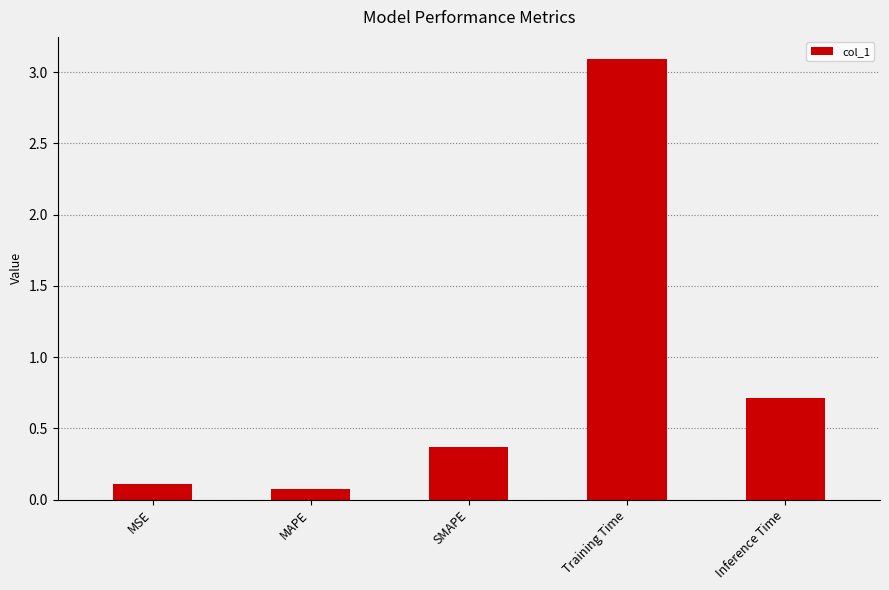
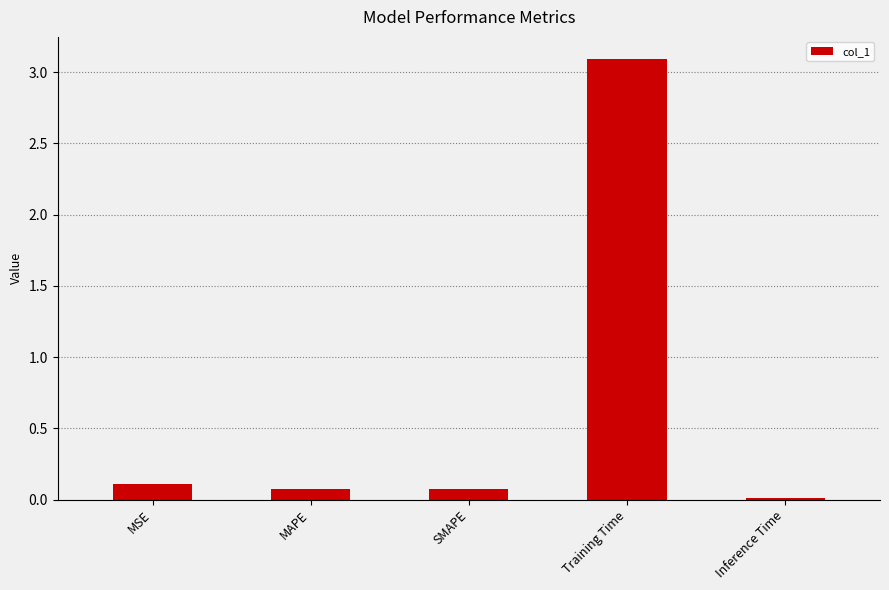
  {
    "MSE": 0.11,
    "MAPE": 0.07,
-   "SMAPE": 0.37,
+   "SMAPE": 0.08,
    "Training Time": 3.09,
-   "Inference Time": 0.71
+   "Inference Time": 0.01
  }
